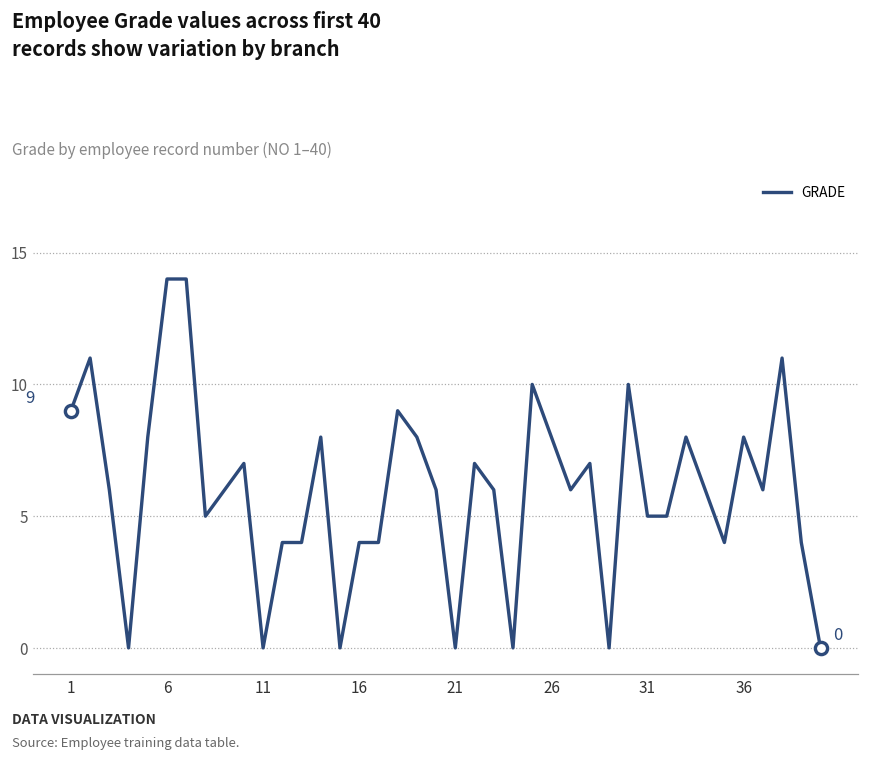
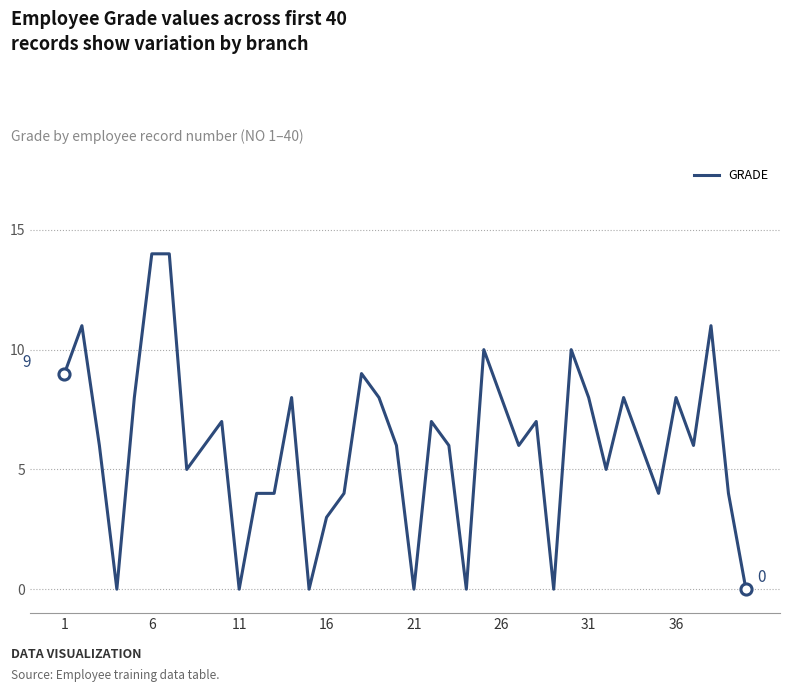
  {
    "GRADE": {
      "6": 14,
      "11": 0,
-     "16": 4,
+     "16": 3,
      "21": 0,
      "26": 8,
-     "31": 5,
+     "31": 8,
      "36": 8
    }
  }
